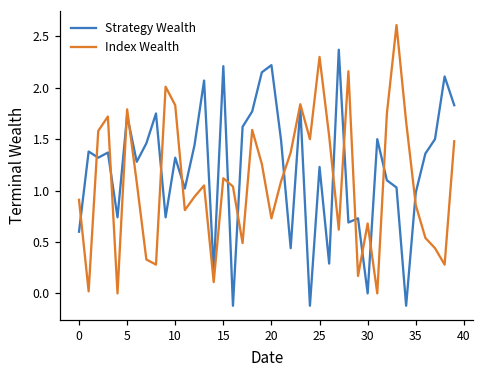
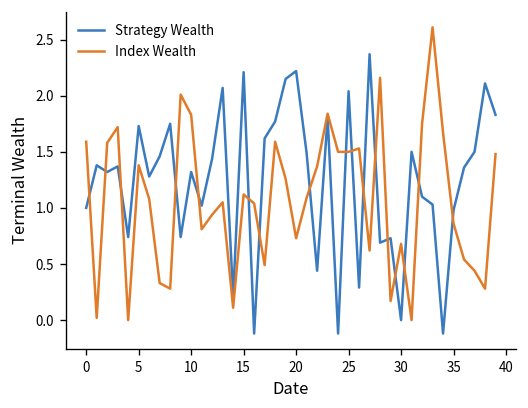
  {
    "Strategy Wealth": {
-     "0": 0.6,
+     "0": 1.0,
      "5": 1.7,
      "10": 1.3,
      "15": 2.2,
      "20": 2.2,
-     "25": 1.2,
+     "25": 2.0,
      "30": 0.0,
      "35": 1.0
    },
    "Index Wealth": {
-     "0": 0.9,
-     "5": 1.8,
+     "0": 1.6,
+     "5": 1.4,
      "10": 1.8,
      "15": 1.1,
      "20": 0.7,
-     "25": 2.3,
+     "25": 1.5,
      "30": 0.7,
      "35": 0.9
    }
  }
